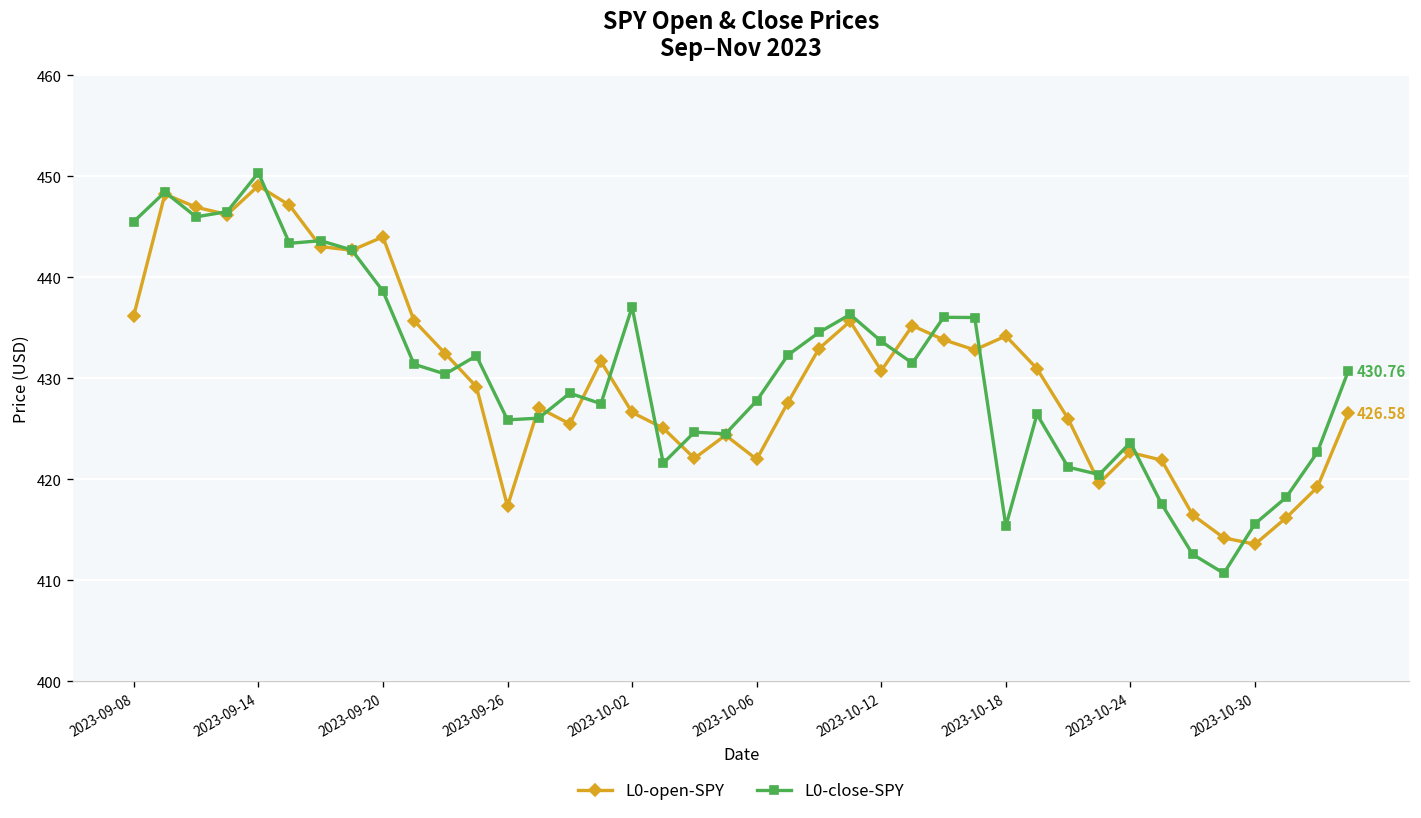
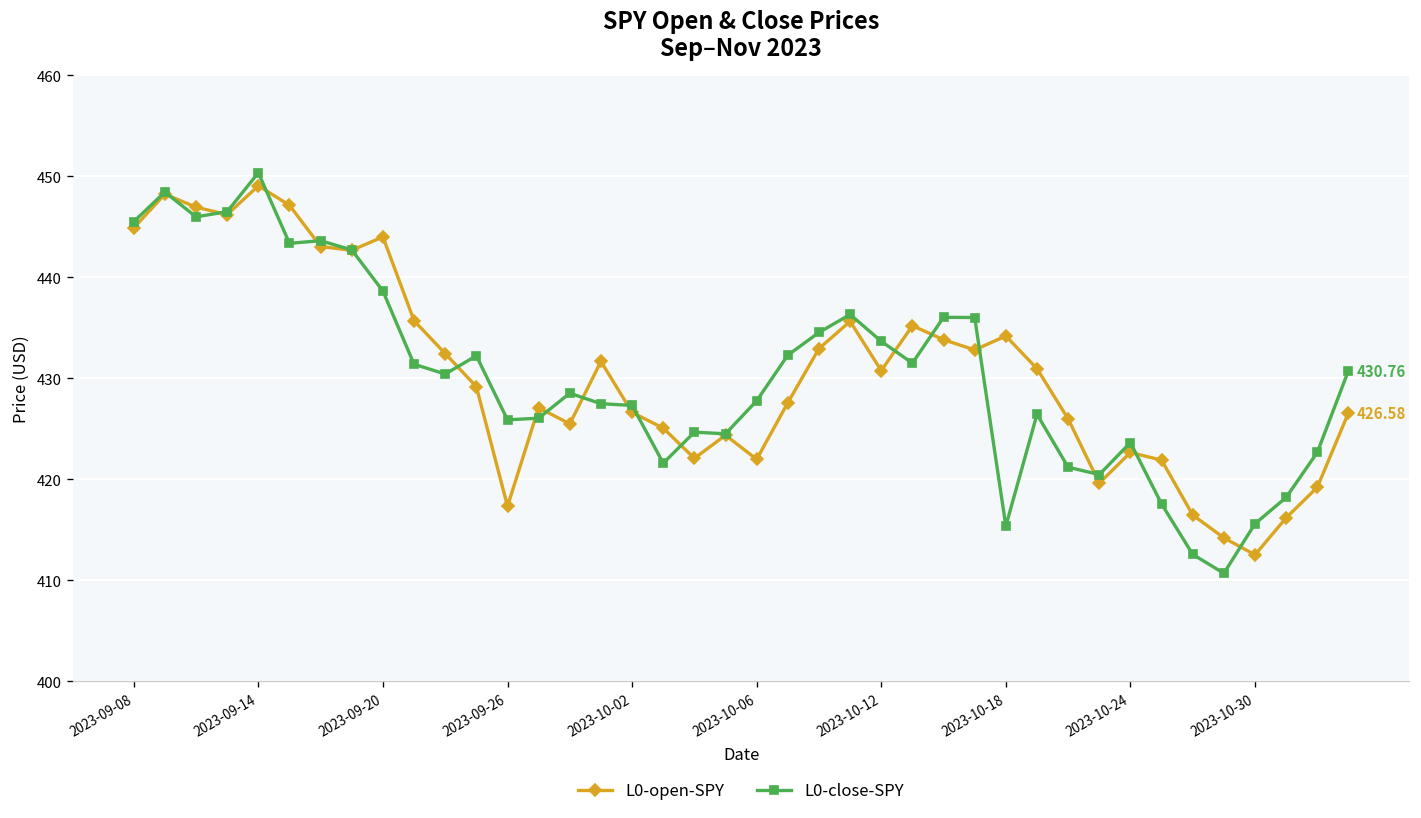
  {
    "L0-open-SPY": {
-     "2023-09-08": 436,
+     "2023-09-08": 445,
      "2023-09-14": 449,
      "2023-09-20": 444,
      "2023-09-26": 417,
      "2023-10-02": 427,
      "2023-10-06": 422,
      "2023-10-12": 431,
      "2023-10-18": 434,
      "2023-10-24": 423,
-     "2023-10-30": 414
+     "2023-10-30": 413
    },
    "L0-close-SPY": {
      "2023-09-08": 446,
      "2023-09-14": 450,
      "2023-09-20": 439,
      "2023-09-26": 426,
-     "2023-10-02": 437,
+     "2023-10-02": 427,
      "2023-10-06": 428,
      "2023-10-12": 434,
      "2023-10-18": 415,
      "2023-10-24": 424,
      "2023-10-30": 416
    }
  }
